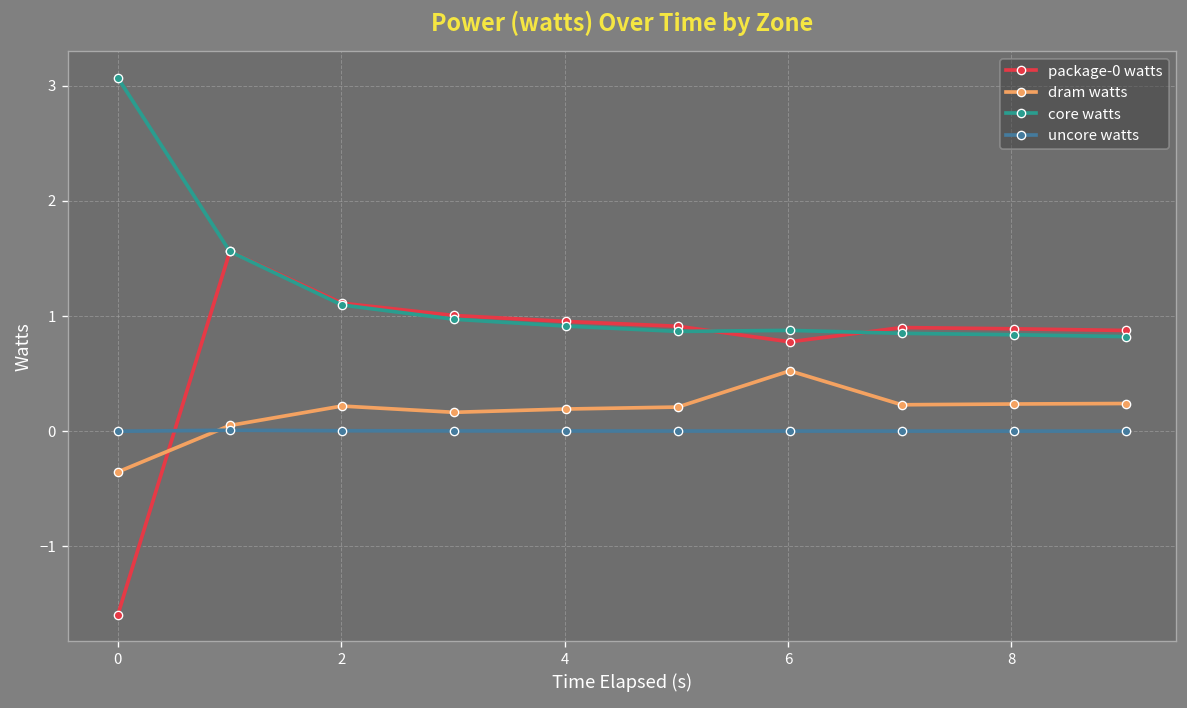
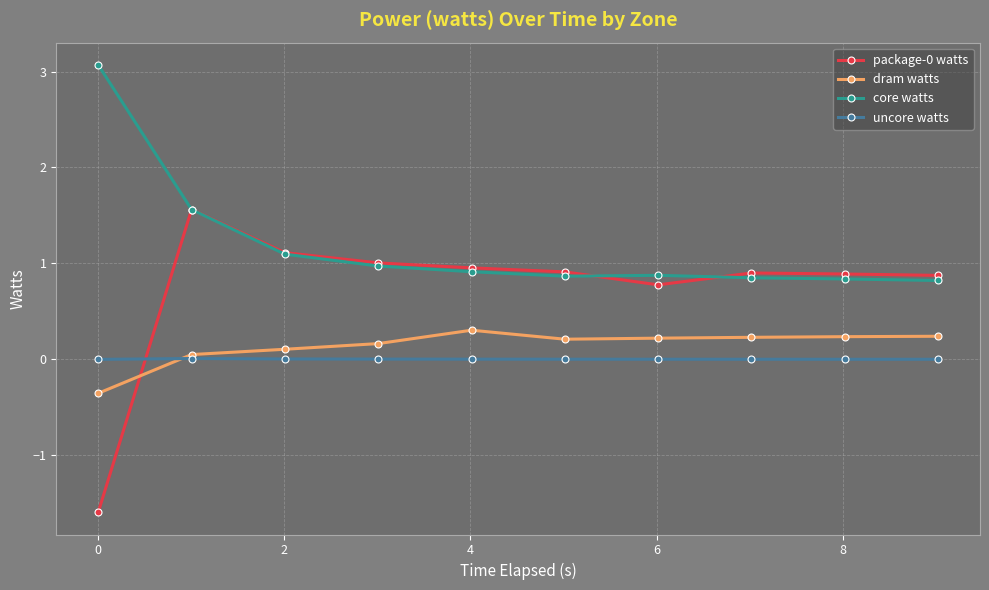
  {
    "package-0 watts": {
      "0": -1.6,
      "4": 1.0,
      "6": 0.8
    },
    "dram watts": {
      "0": -0.4,
-     "2": 0.2,
-     "4": 0.2,
-     "6": 0.5
+     "2": 0.1,
+     "4": 0.3,
+     "6": 0.2
    }
  }
